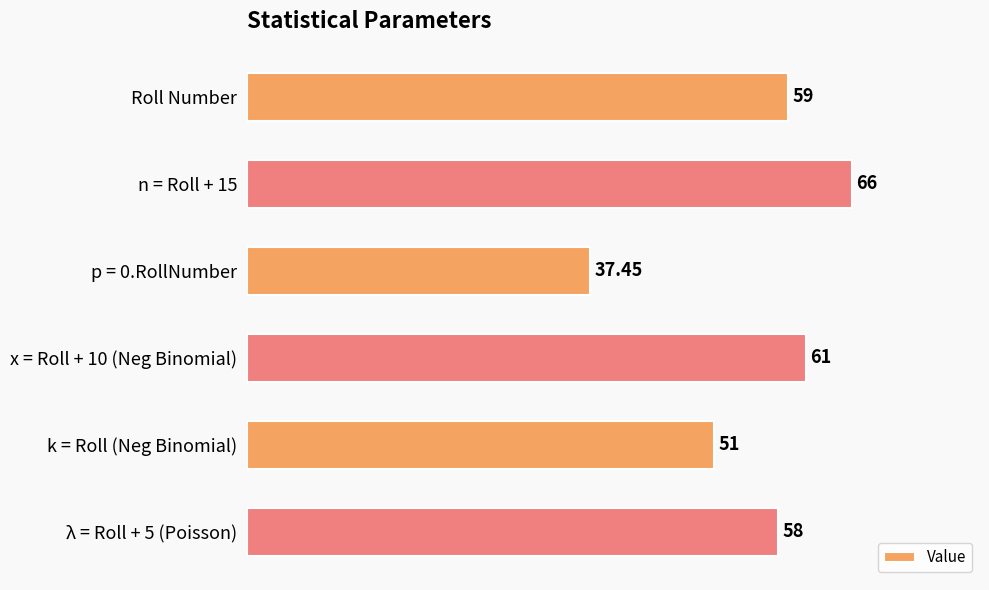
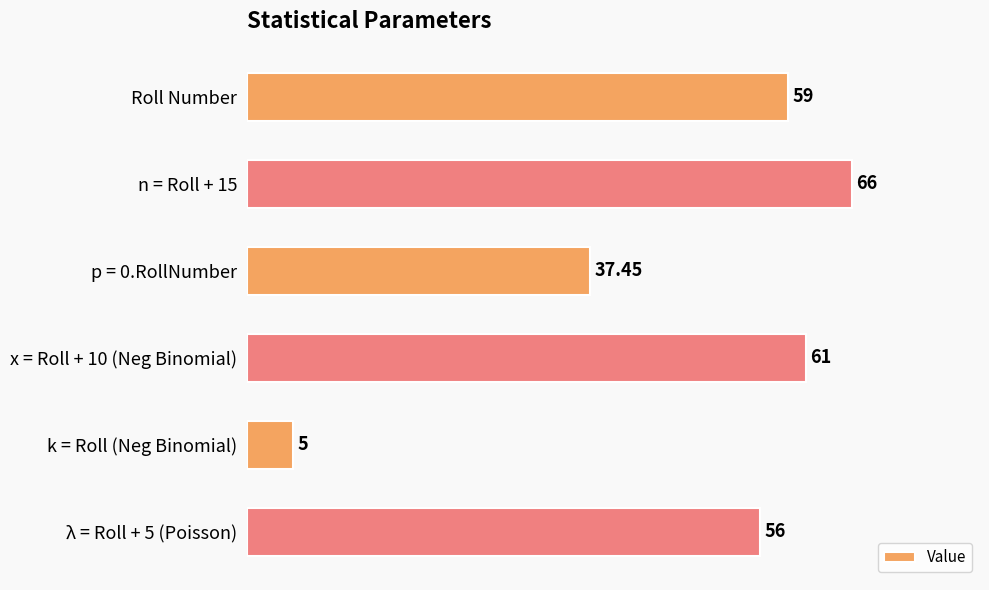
  {
    "Roll Number": 59,
    "n = Roll + 15": 66,
    "p = 0.RollNumber": 37.45,
    "x = Roll + 10 (Neg Binomial)": 61,
-   "k = Roll (Neg Binomial)": 51,
-   "λ = Roll + 5 (Poisson)": 58
+   "k = Roll (Neg Binomial)": 5,
+   "λ = Roll + 5 (Poisson)": 56
  }
